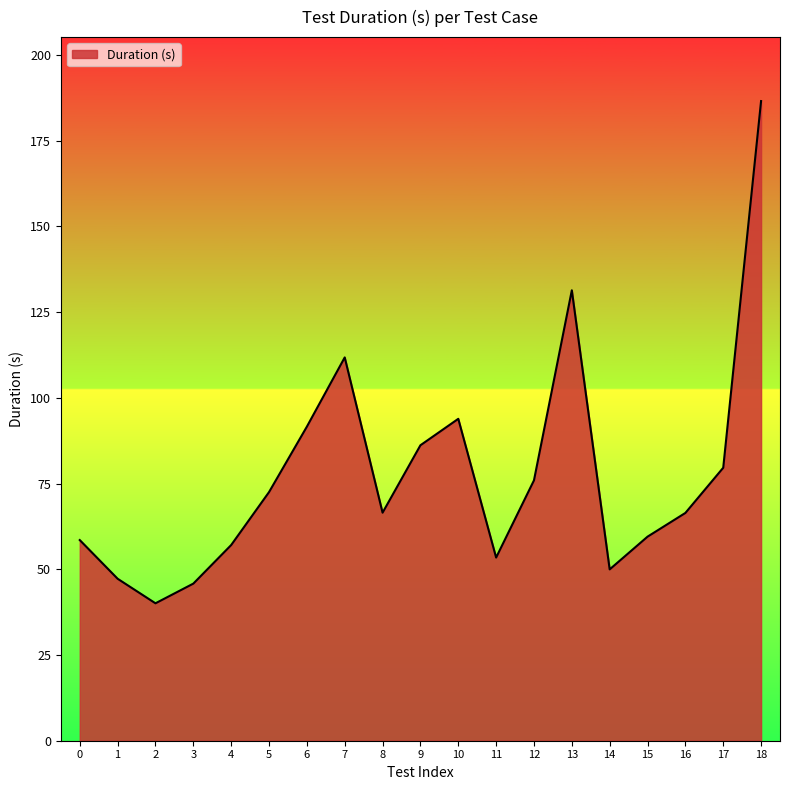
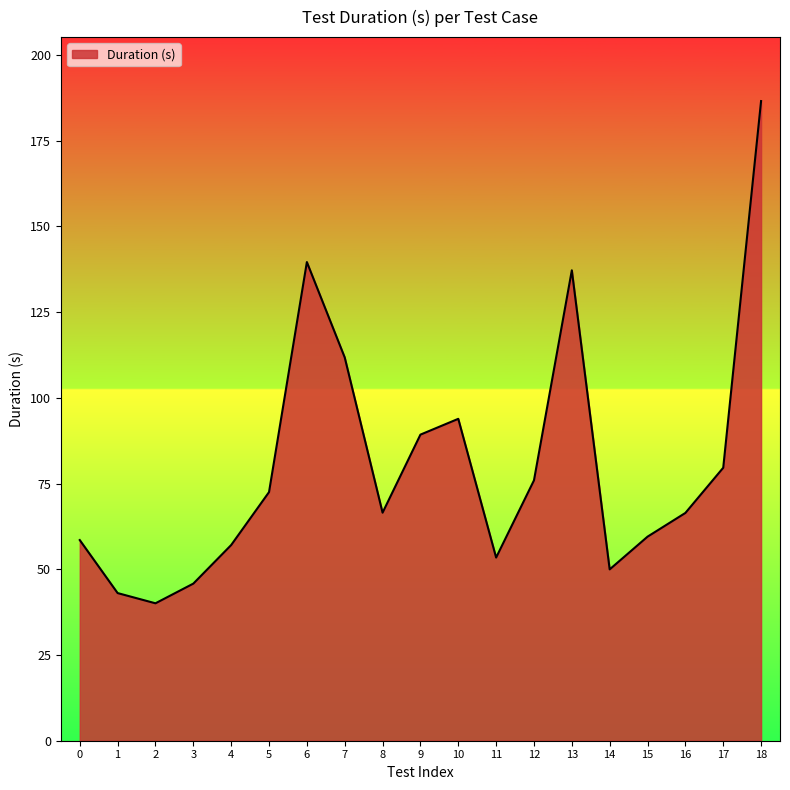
  {
    "0": 59,
-   "1": 47,
+   "1": 43,
    "2": 40,
    "3": 46,
    "4": 57,
    "5": 73,
-   "6": 92,
+   "6": 140,
    "7": 112,
    "8": 67,
-   "9": 86,
+   "9": 89,
    "10": 94,
    "11": 53,
    "12": 76,
-   "13": 131,
+   "13": 137,
    "14": 50,
    "15": 60,
    "16": 66,
    "17": 80,
    "18": 187
  }
